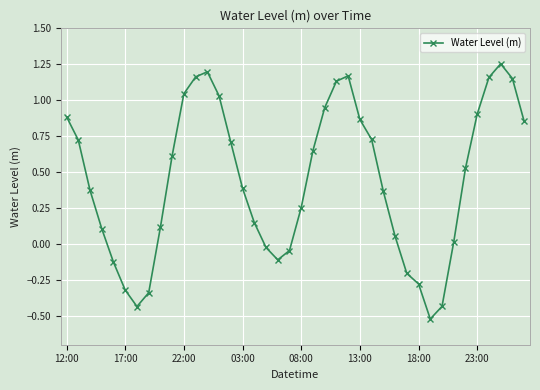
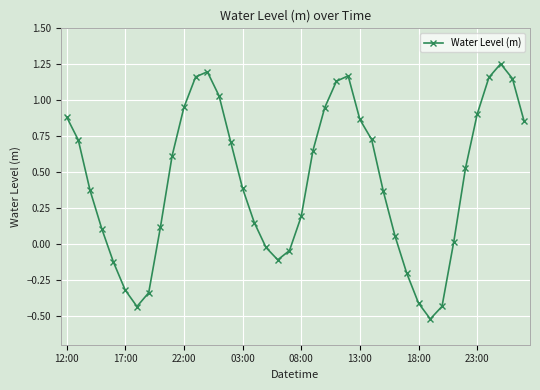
  {
    "12:00": 0.88,
    "17:00": -0.32,
-   "22:00": 1.05,
+   "22:00": 0.95,
    "03:00": 0.39,
-   "08:00": 0.25,
+   "08:00": 0.19,
    "13:00": 0.87,
-   "18:00": -0.28,
+   "18:00": -0.41,
    "23:00": 0.90
  }
